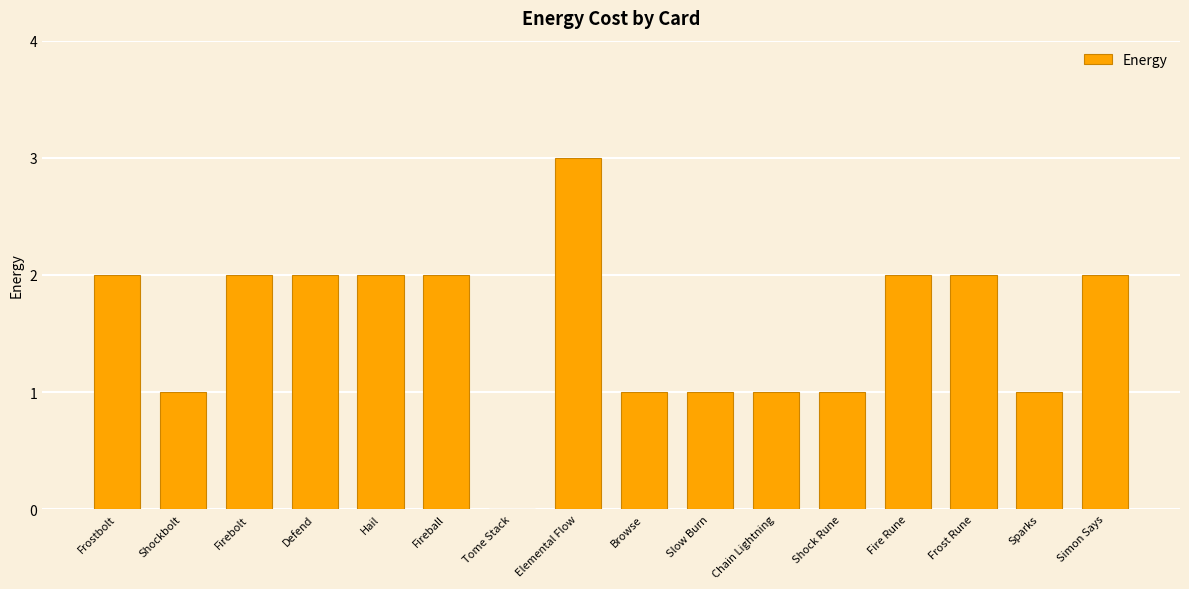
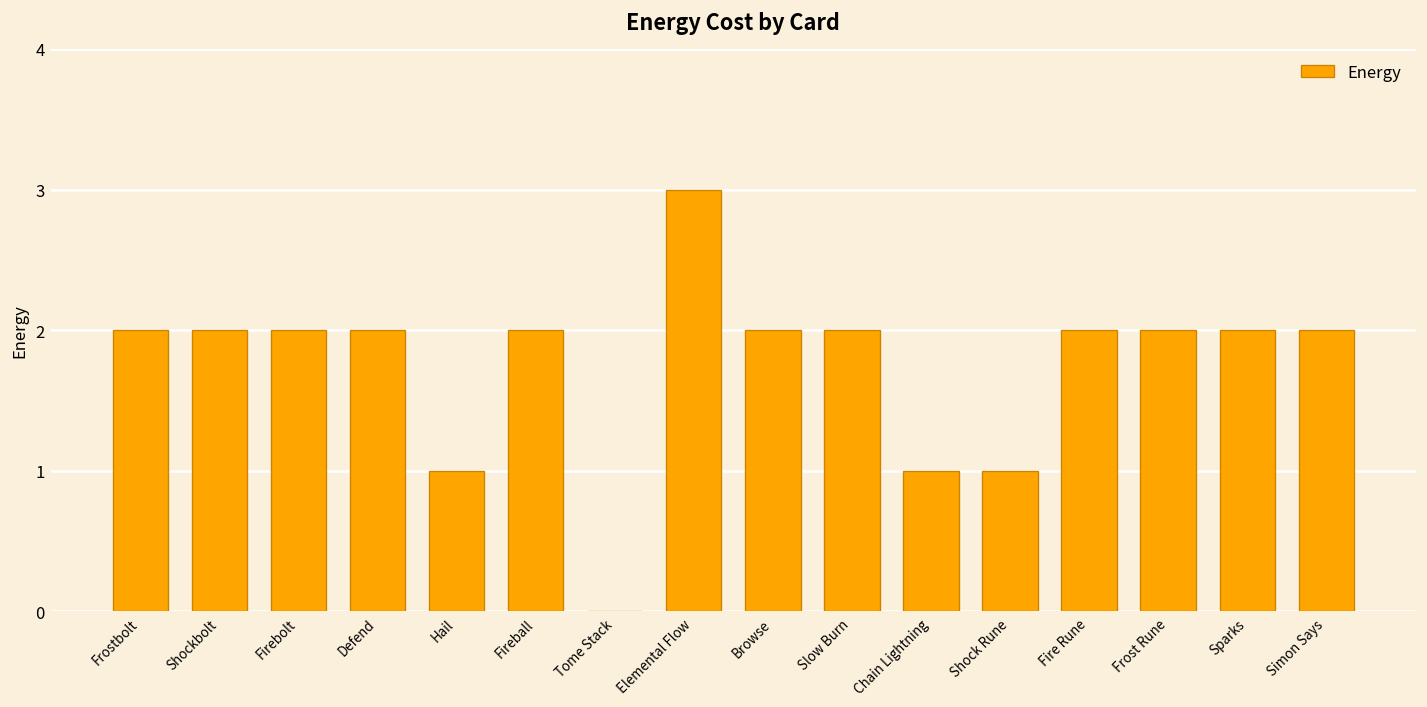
  {
    "Frostbolt": 2,
-   "Shockbolt": 1,
+   "Shockbolt": 2,
    "Firebolt": 2,
    "Defend": 2,
-   "Hail": 2,
+   "Hail": 1,
    "Fireball": 2,
    "Tome Stack": 0,
    "Elemental Flow": 3,
-   "Browse": 1,
-   "Slow Burn": 1,
+   "Browse": 2,
+   "Slow Burn": 2,
    "Chain Lightning": 1,
    "Shock Rune": 1,
    "Fire Rune": 2,
    "Frost Rune": 2,
-   "Sparks": 1,
+   "Sparks": 2,
    "Simon Says": 2
  }
